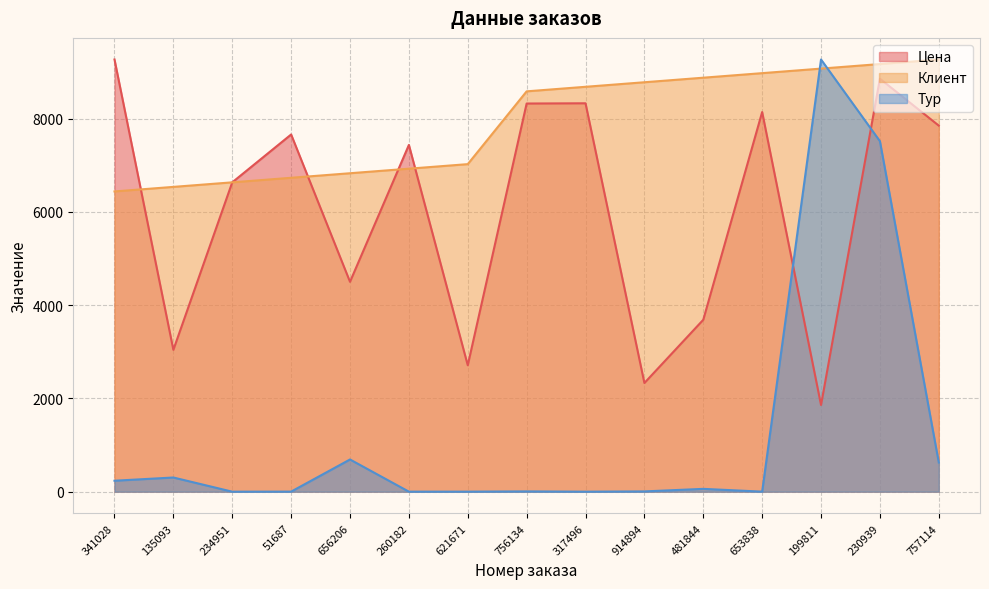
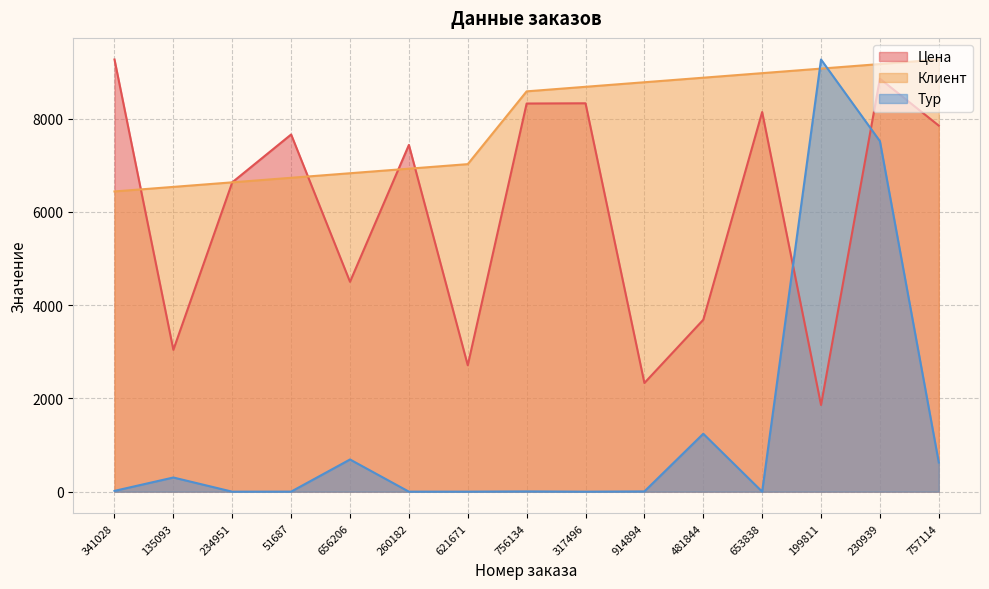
  {
    "Тур": {
-     "341028": 200,
+     "341028": 0,
      "135093": 300,
      "234951": 0,
      "51687": 0,
      "656206": 700,
      "260182": 0,
      "621671": 0,
      "756134": 0,
      "317496": 0,
      "914894": 0,
-     "481844": 100,
+     "481844": 1200,
      "653838": 0,
      "199811": 9300,
      "230939": 7500,
      "757114": 600
    }
  }
